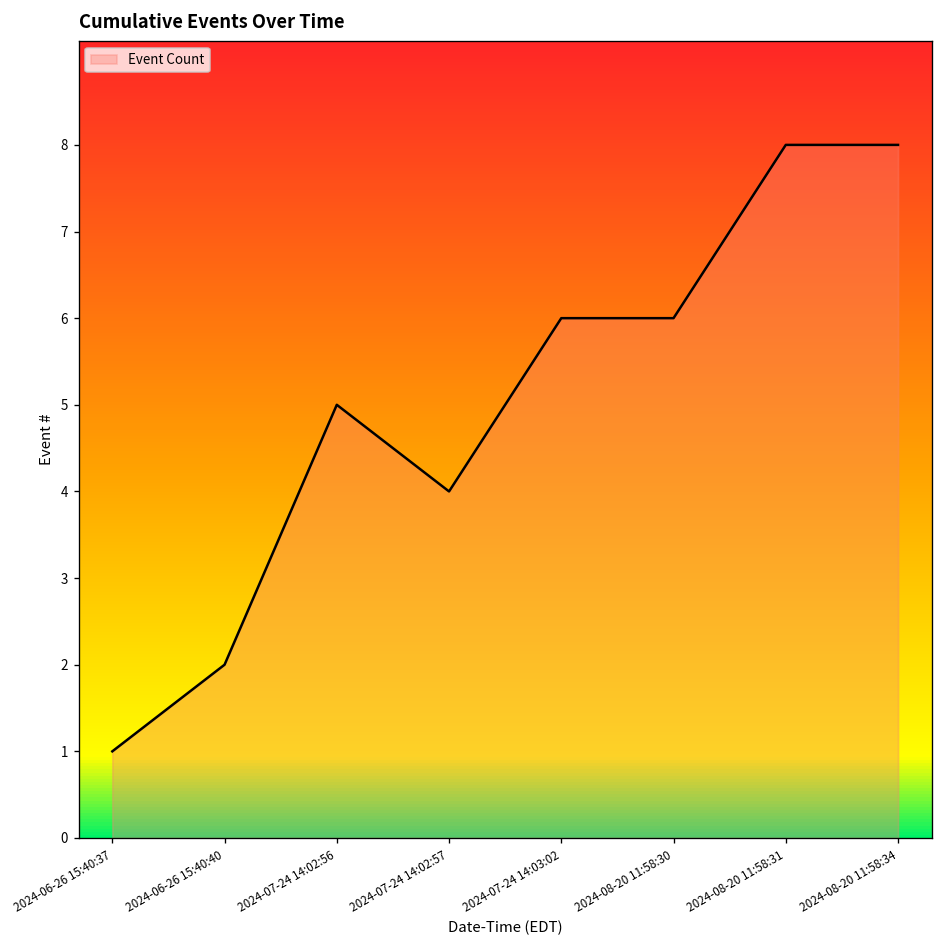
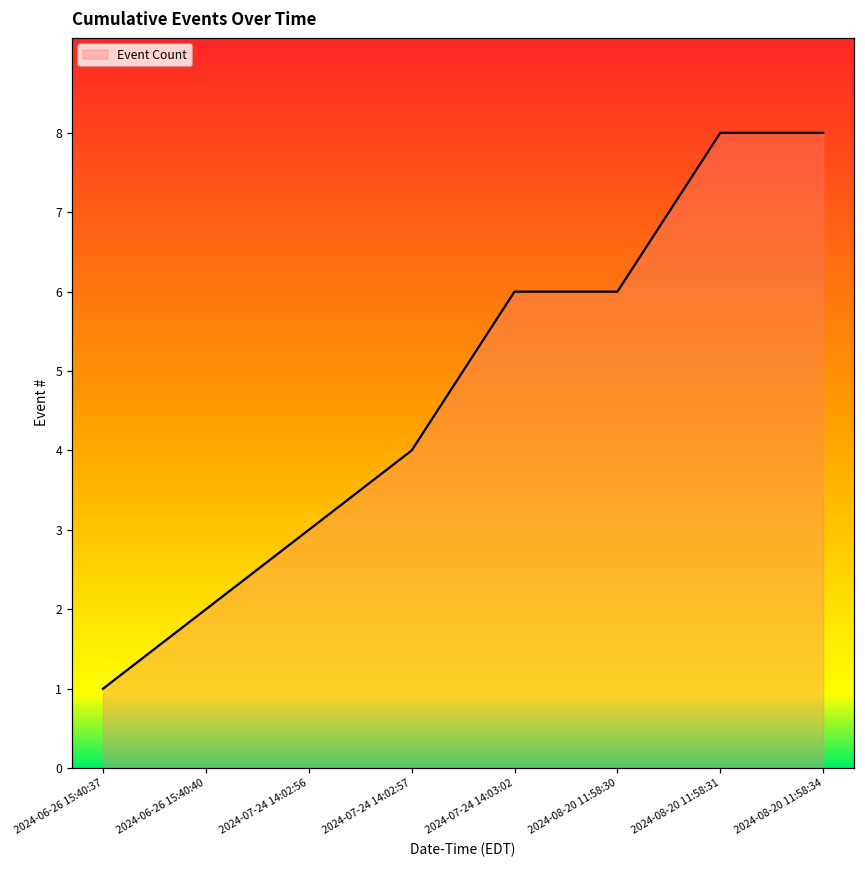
  {
    "2024-06-26 15:40:37": 1,
    "2024-06-26 15:40:40": 2,
-   "2024-07-24 14:02:56": 5,
+   "2024-07-24 14:02:56": 3,
    "2024-07-24 14:02:57": 4,
    "2024-07-24 14:03:02": 6,
    "2024-08-20 11:58:30": 6,
    "2024-08-20 11:58:31": 8,
    "2024-08-20 11:58:34": 8
  }
